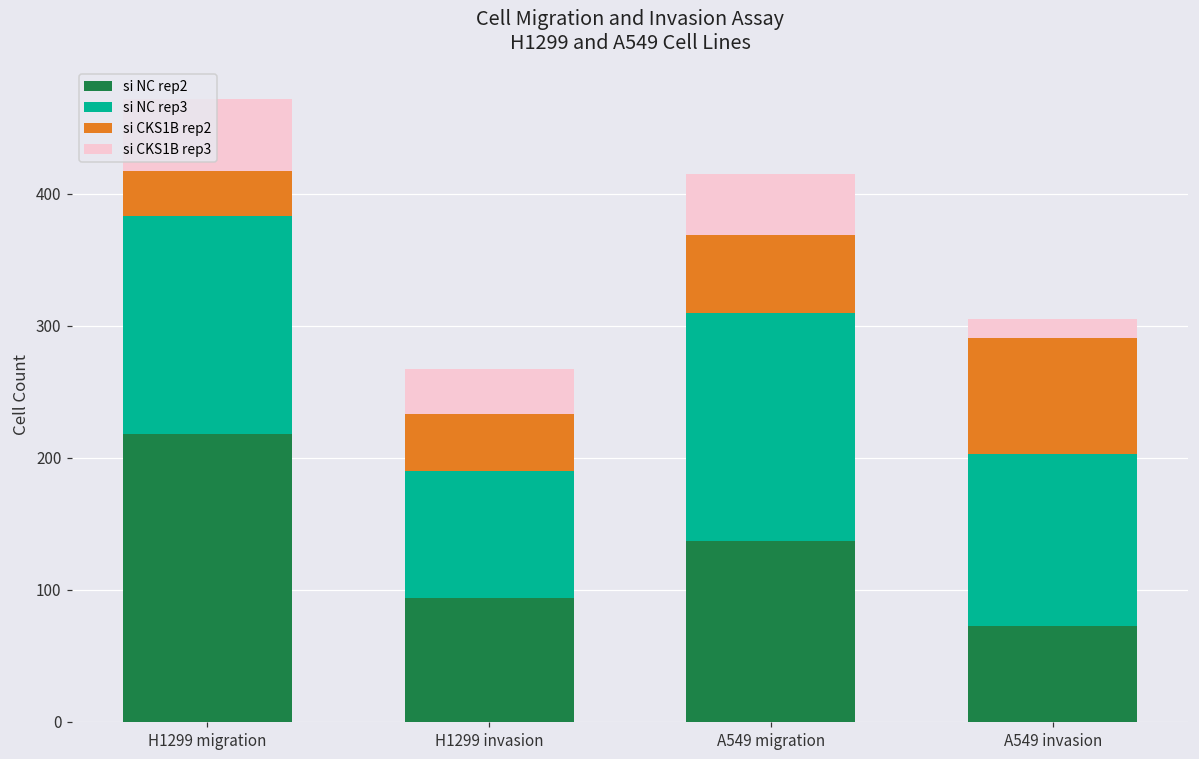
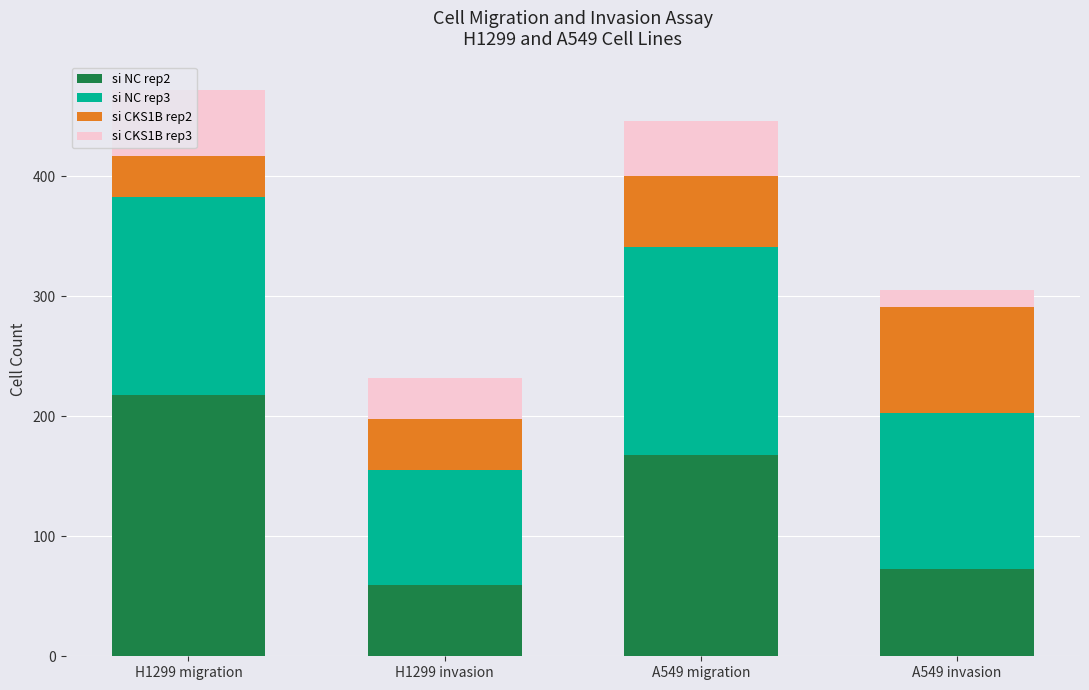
  {
    "si NC rep2": {
      "H1299 migration": 218,
-     "H1299 invasion": 94,
-     "A549 migration": 137,
+     "H1299 invasion": 59,
+     "A549 migration": 168,
      "A549 invasion": 73
    },
    "si NC rep3": {
      "H1299 migration": 165,
      "H1299 invasion": 96,
      "A549 migration": 173,
      "A549 invasion": 130
    },
    "si CKS1B rep2": {
      "H1299 migration": 34,
      "H1299 invasion": 43,
      "A549 migration": 59,
      "A549 invasion": 88
    },
    "si CKS1B rep3": {
      "H1299 invasion": 34,
      "A549 migration": 46,
      "A549 invasion": 14
    }
  }
